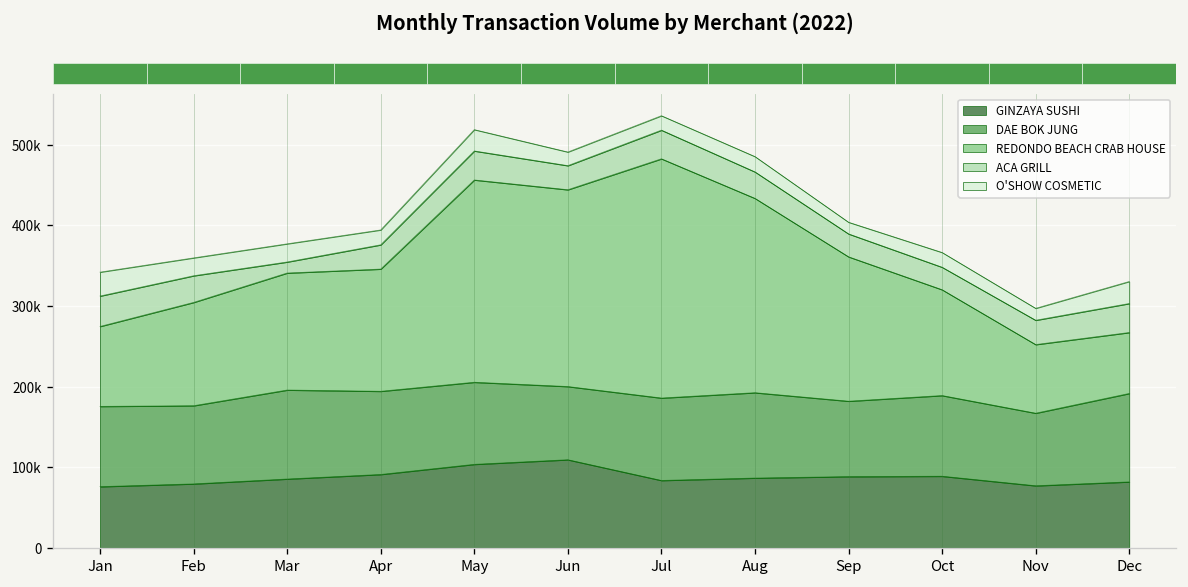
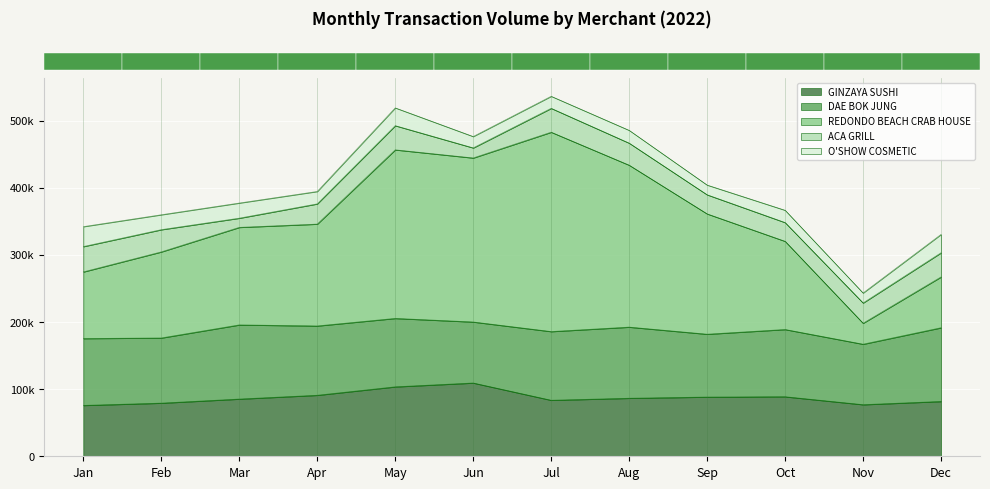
  {
    "GINZAYA SUSHI": {
      "Jan": 80000,
      "Feb": 80000,
      "Mar": 90000,
      "Apr": 90000,
      "May": 100000,
      "Jun": 110000,
      "Jul": 80000,
      "Aug": 90000,
      "Sep": 90000,
      "Oct": 90000,
      "Nov": 80000,
      "Dec": 80000
    },
    "DAE BOK JUNG": {
      "Jan": 100000,
      "Feb": 100000,
      "Mar": 110000,
      "Apr": 100000,
      "May": 100000,
      "Jun": 90000,
      "Jul": 100000,
      "Aug": 110000,
      "Sep": 90000,
      "Oct": 100000,
      "Nov": 90000,
      "Dec": 110000
    },
    "REDONDO BEACH CRAB HOUSE": {
      "Jan": 100000,
      "Feb": 130000,
      "Mar": 150000,
      "Apr": 150000,
      "May": 250000,
      "Jun": 240000,
      "Jul": 300000,
      "Aug": 240000,
      "Sep": 180000,
      "Oct": 130000,
-     "Nov": 90000,
+     "Nov": 30000,
      "Dec": 80000
    },
    "ACA GRILL": {
      "Jan": 40000,
      "Feb": 30000,
      "Mar": 10000,
      "Apr": 30000,
      "May": 40000,
-     "Jun": 30000,
+     "Jun": 20000,
      "Jul": 40000,
      "Aug": 30000,
      "Sep": 30000,
      "Oct": 30000,
      "Nov": 30000,
      "Dec": 40000
    },
    "O'SHOW COSMETIC": {
      "Jan": 30000,
      "Feb": 20000,
      "Mar": 20000,
      "Apr": 20000,
      "May": 30000,
      "Jun": 20000,
      "Jul": 20000,
      "Aug": 20000,
      "Sep": 10000,
      "Oct": 20000,
      "Nov": 10000,
      "Dec": 30000
    }
  }
